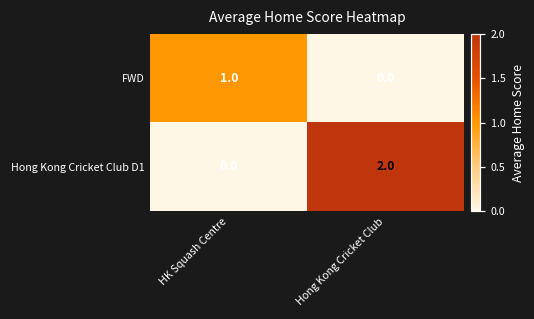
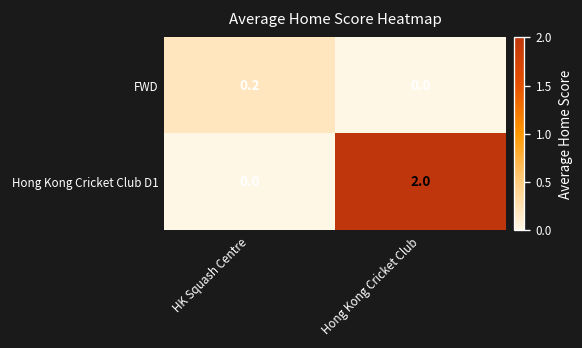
  {
    "FWD": {
-     "HK Squash Centre": 1.0
+     "HK Squash Centre": 0.2
    },
    "Hong Kong Cricket Club D1": {
      "Hong Kong Cricket Club": 2.0
    }
  }
